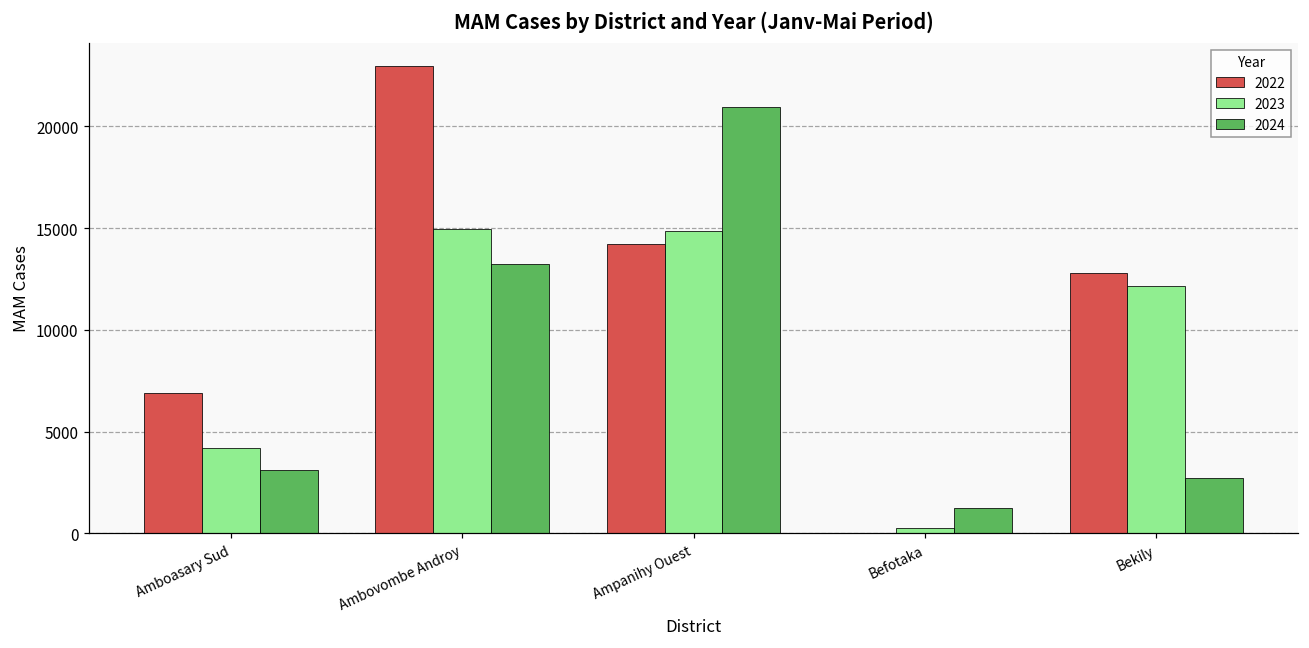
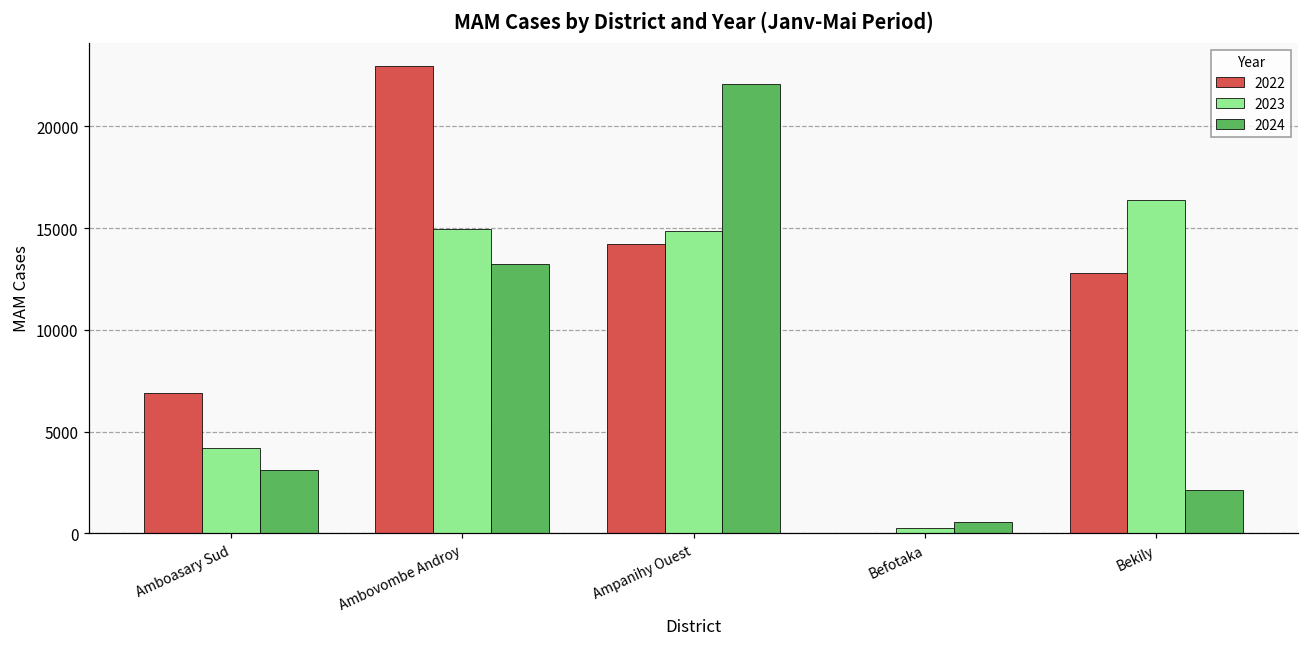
  {
    "2022": {
      "Amboasary Sud": 6900,
      "Ambovombe Androy": 23000,
      "Ampanihy Ouest": 14200,
      "Befotaka": 0,
      "Bekily": 12800
    },
    "2023": {
      "Amboasary Sud": 4200,
      "Ambovombe Androy": 15000,
      "Ampanihy Ouest": 14900,
      "Befotaka": 300,
-     "Bekily": 12200
+     "Bekily": 16400
    },
    "2024": {
      "Amboasary Sud": 3100,
      "Ambovombe Androy": 13200,
-     "Ampanihy Ouest": 20900,
-     "Befotaka": 1200,
-     "Bekily": 2700
+     "Ampanihy Ouest": 22100,
+     "Befotaka": 500,
+     "Bekily": 2200
    }
  }
